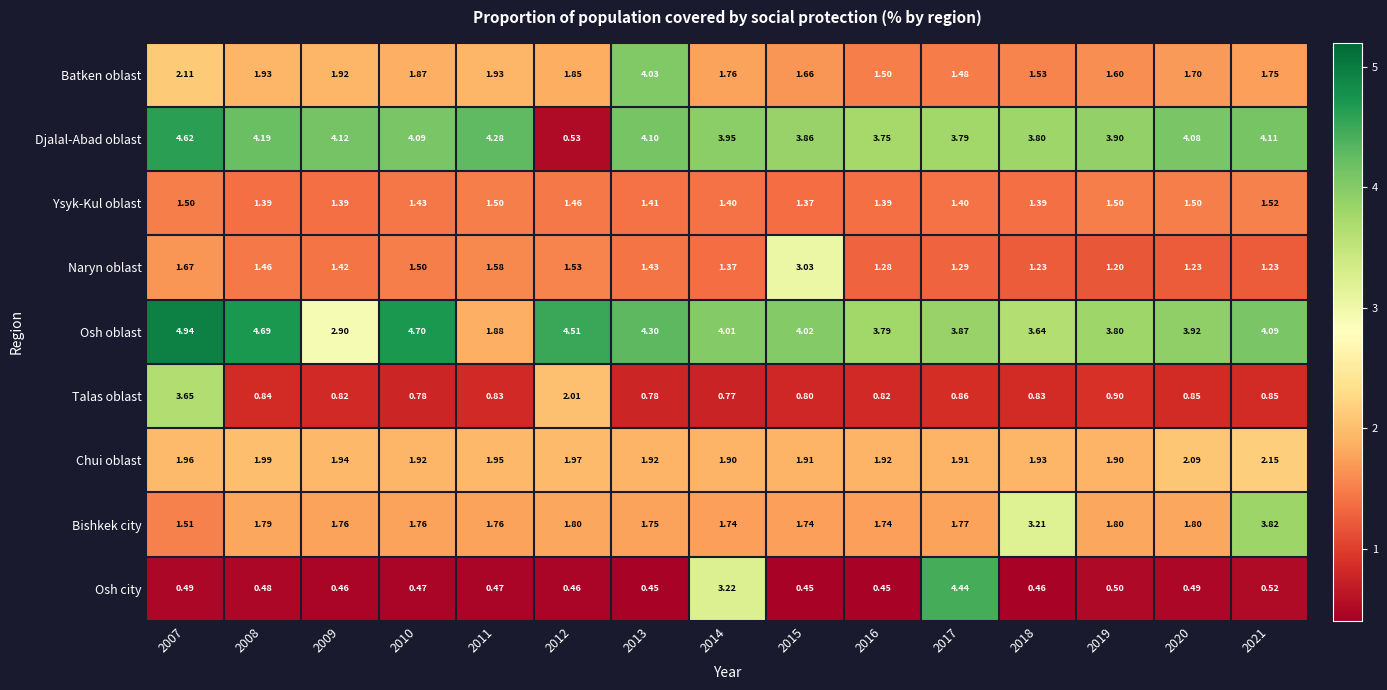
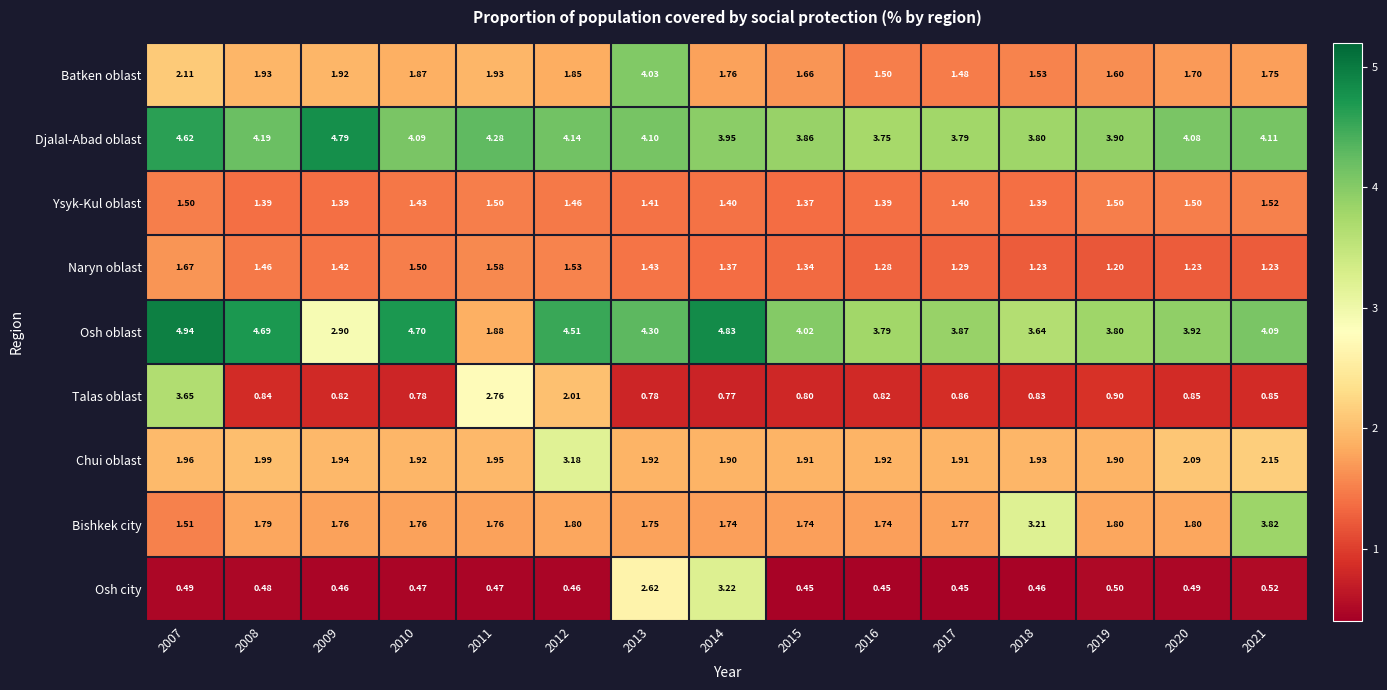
  {
    "Batken oblast": {
      "2007": 2.11,
      "2008": 1.93,
      "2009": 1.92,
      "2010": 1.87,
      "2011": 1.93,
      "2012": 1.85,
      "2013": 4.03,
      "2014": 1.76,
      "2015": 1.66,
      "2016": 1.50,
      "2017": 1.48,
      "2018": 1.53,
      "2019": 1.60,
      "2020": 1.70,
      "2021": 1.75
    },
    "Djalal-Abad oblast": {
      "2007": 4.62,
      "2008": 4.19,
-     "2009": 4.12,
+     "2009": 4.79,
      "2010": 4.09,
      "2011": 4.28,
-     "2012": 0.53,
+     "2012": 4.14,
      "2013": 4.10,
      "2014": 3.95,
      "2015": 3.86,
      "2016": 3.75,
      "2017": 3.79,
      "2018": 3.80,
      "2019": 3.90,
      "2020": 4.08,
      "2021": 4.11
    },
    "Ysyk-Kul oblast": {
      "2007": 1.50,
      "2008": 1.39,
      "2009": 1.39,
      "2010": 1.43,
      "2011": 1.50,
      "2012": 1.46,
      "2013": 1.41,
      "2014": 1.40,
      "2015": 1.37,
      "2016": 1.39,
      "2017": 1.40,
      "2018": 1.39,
      "2019": 1.50,
      "2020": 1.50,
      "2021": 1.52
    },
    "Naryn oblast": {
      "2007": 1.67,
      "2008": 1.46,
      "2009": 1.42,
      "2010": 1.50,
      "2011": 1.58,
      "2012": 1.53,
      "2013": 1.43,
      "2014": 1.37,
-     "2015": 3.03,
+     "2015": 1.34,
      "2016": 1.28,
      "2017": 1.29,
      "2018": 1.23,
      "2019": 1.20,
      "2020": 1.23,
      "2021": 1.23
    },
    "Osh oblast": {
      "2007": 4.94,
      "2008": 4.69,
      "2009": 2.90,
      "2010": 4.70,
      "2011": 1.88,
      "2012": 4.51,
      "2013": 4.30,
-     "2014": 4.01,
+     "2014": 4.83,
      "2015": 4.02,
      "2016": 3.79,
      "2017": 3.87,
      "2018": 3.64,
      "2019": 3.80,
      "2020": 3.92,
      "2021": 4.09
    },
    "Talas oblast": {
      "2007": 3.65,
      "2008": 0.84,
      "2009": 0.82,
      "2010": 0.78,
-     "2011": 0.83,
+     "2011": 2.76,
      "2012": 2.01,
      "2013": 0.78,
      "2014": 0.77,
      "2015": 0.80,
      "2016": 0.82,
      "2017": 0.86,
      "2018": 0.83,
      "2019": 0.90,
      "2020": 0.85,
      "2021": 0.85
    },
    "Chui oblast": {
      "2007": 1.96,
      "2008": 1.99,
      "2009": 1.94,
      "2010": 1.92,
      "2011": 1.95,
-     "2012": 1.97,
+     "2012": 3.18,
      "2013": 1.92,
      "2014": 1.90,
      "2015": 1.91,
      "2016": 1.92,
      "2017": 1.91,
      "2018": 1.93,
      "2019": 1.90,
      "2020": 2.09,
      "2021": 2.15
    },
    "Bishkek city": {
      "2007": 1.51,
      "2008": 1.79,
      "2009": 1.76,
      "2010": 1.76,
      "2011": 1.76,
      "2012": 1.80,
      "2013": 1.75,
      "2014": 1.74,
      "2015": 1.74,
      "2016": 1.74,
      "2017": 1.77,
      "2018": 3.21,
      "2019": 1.80,
      "2020": 1.80,
      "2021": 3.82
    },
    "Osh city": {
      "2007": 0.49,
      "2008": 0.48,
      "2009": 0.46,
      "2010": 0.47,
      "2011": 0.47,
      "2012": 0.46,
-     "2013": 0.45,
+     "2013": 2.62,
      "2014": 3.22,
      "2015": 0.45,
      "2016": 0.45,
-     "2017": 4.44,
+     "2017": 0.45,
      "2018": 0.46,
      "2019": 0.50,
      "2020": 0.49,
      "2021": 0.52
    }
  }
